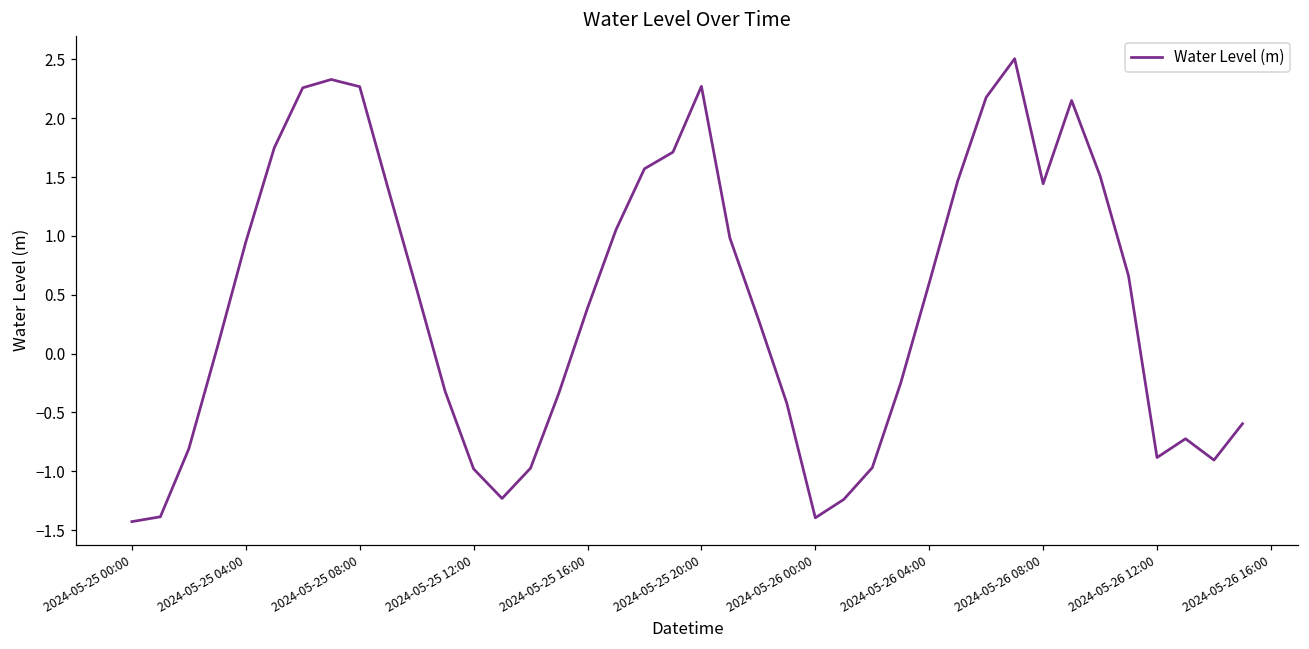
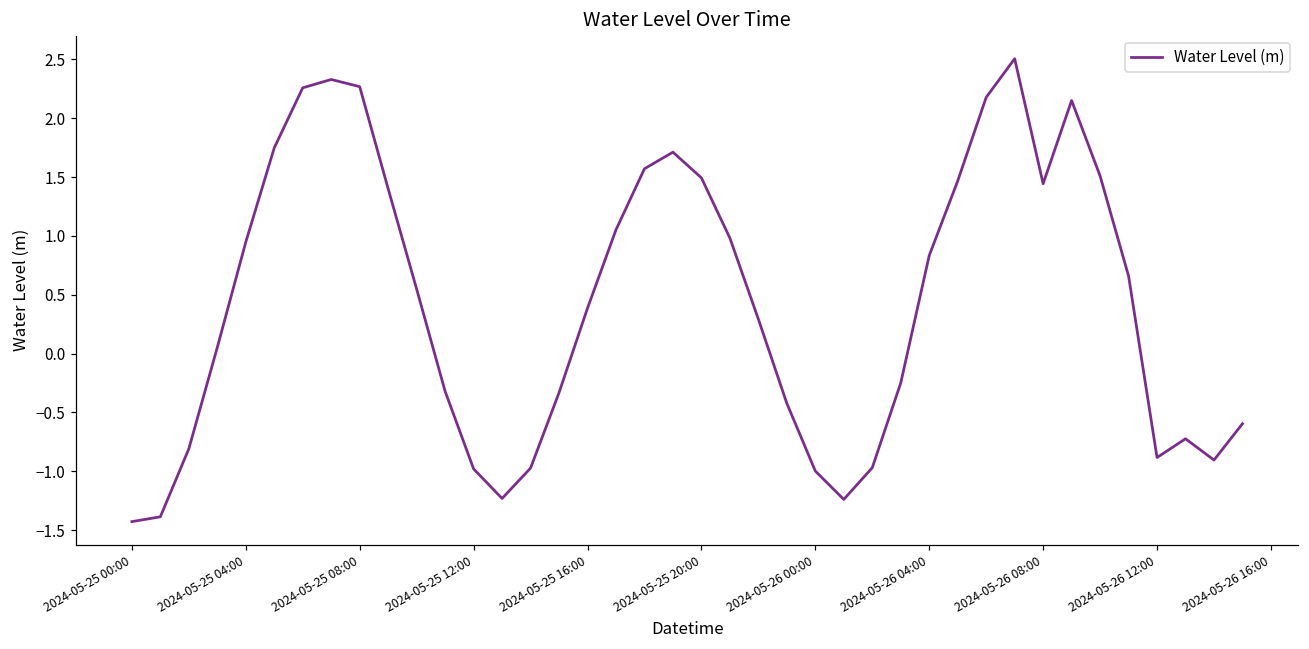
  {
    "2024-05-25 00:00": -1.43,
    "2024-05-25 04:00": 0.95,
    "2024-05-25 08:00": 2.27,
    "2024-05-25 12:00": -0.98,
    "2024-05-25 16:00": 0.39,
-   "2024-05-25 20:00": 2.27,
-   "2024-05-26 00:00": -1.40,
-   "2024-05-26 04:00": 0.60,
+   "2024-05-25 20:00": 1.49,
+   "2024-05-26 00:00": -1.00,
+   "2024-05-26 04:00": 0.83,
    "2024-05-26 08:00": 1.44,
    "2024-05-26 12:00": -0.88
  }
